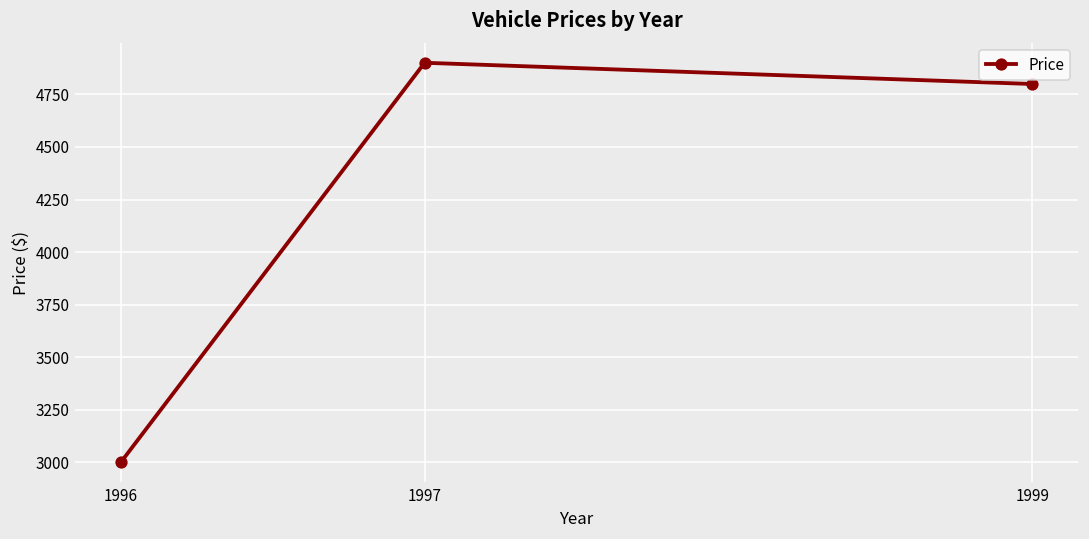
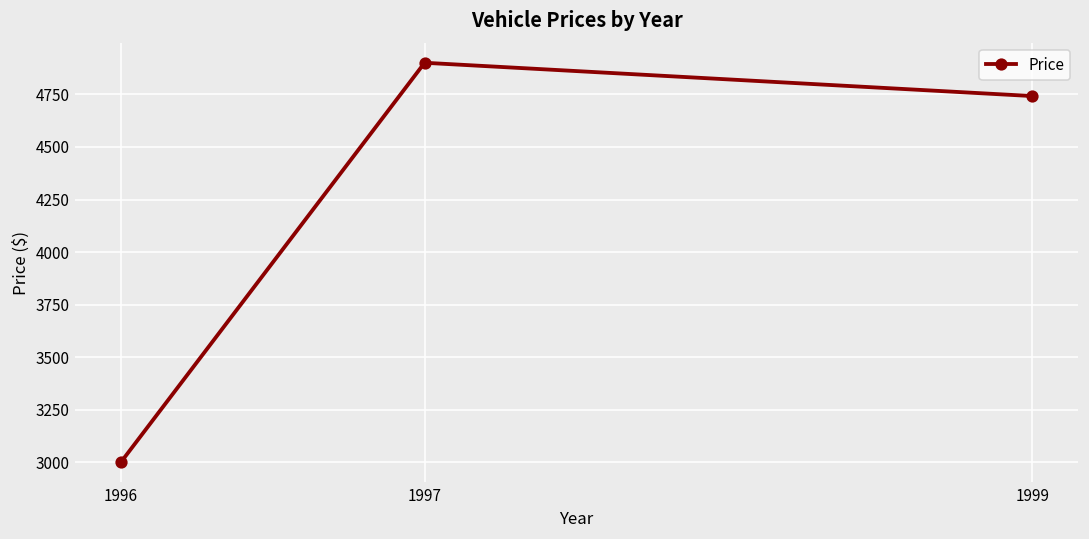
  {
    "1996": 3000,
    "1997": 4900,
-   "1999": 4800
+   "1999": 4740
  }
